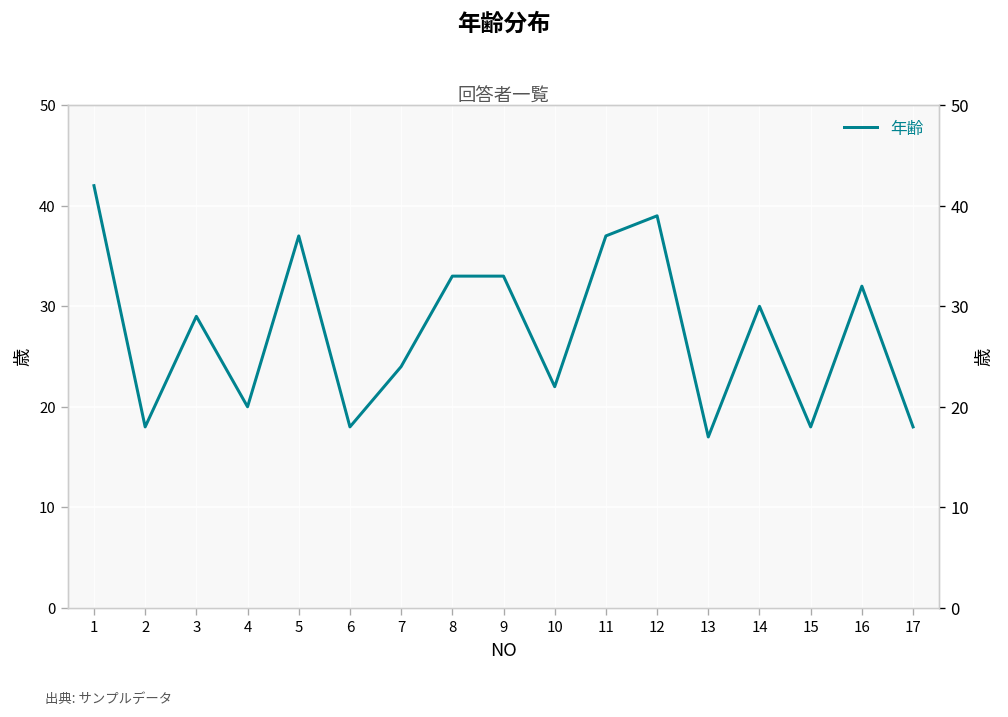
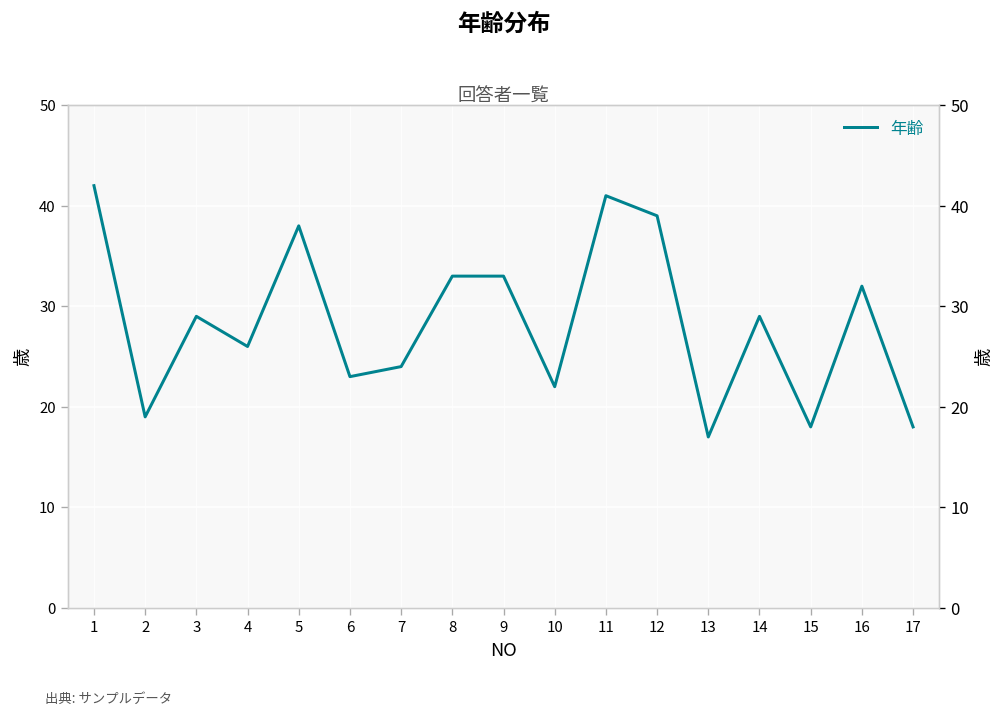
  {
    "1": 42,
-   "2": 18,
+   "2": 19,
    "3": 29,
-   "4": 20,
-   "5": 37,
-   "6": 18,
+   "4": 26,
+   "5": 38,
+   "6": 23,
    "7": 24,
    "8": 33,
    "9": 33,
    "10": 22,
-   "11": 37,
+   "11": 41,
    "12": 39,
    "13": 17,
-   "14": 30,
+   "14": 29,
    "15": 18,
    "16": 32,
    "17": 18
  }
